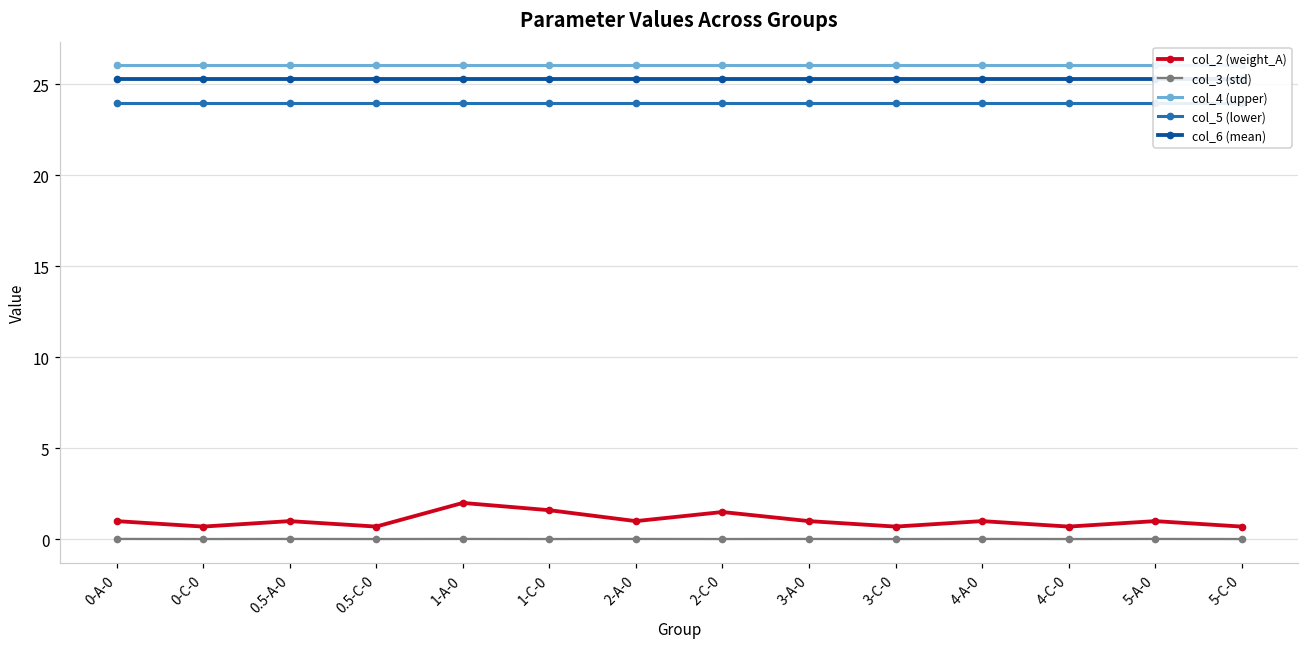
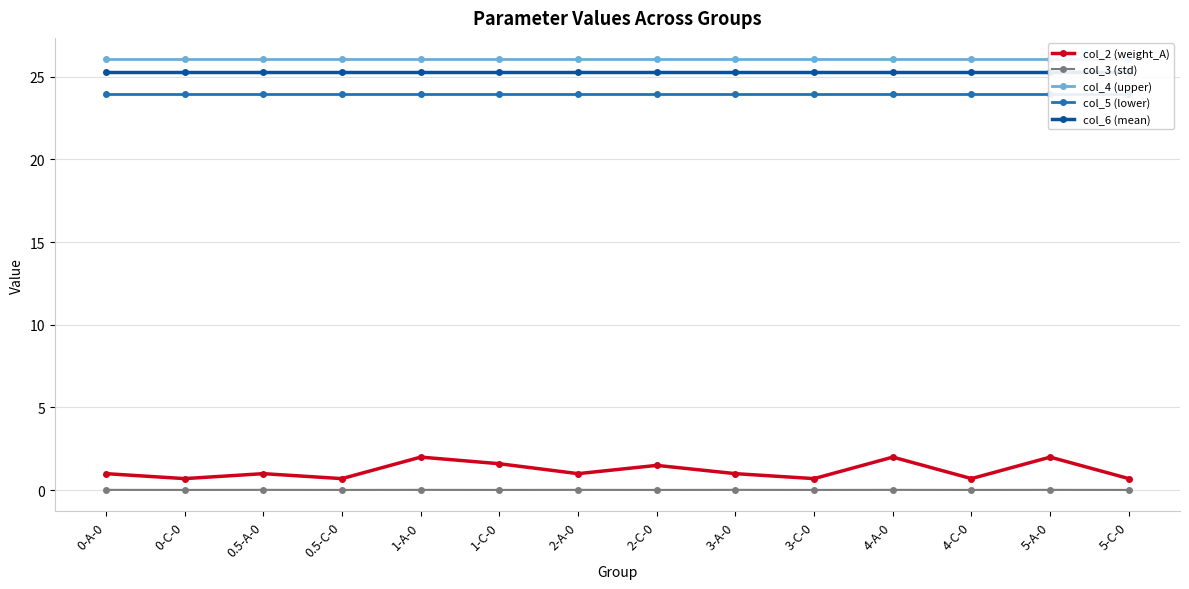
  {
    "col_2 (weight_A)": {
      "0-A-0": 1,
      "0-C-0": 0.7,
      "0.5-A-0": 1,
      "0.5-C-0": 0.7,
      "1-A-0": 2,
      "1-C-0": 1.6,
      "2-A-0": 1,
      "2-C-0": 1.5,
      "3-A-0": 1,
      "3-C-0": 0.7,
-     "4-A-0": 1,
+     "4-A-0": 2,
      "4-C-0": 0.7,
-     "5-A-0": 1,
+     "5-A-0": 2,
      "5-C-0": 0.7
    },
    "col_3 (std)": {
      "0-A-0": 0,
      "0-C-0": 0,
      "0.5-A-0": 0,
      "0.5-C-0": 0,
      "1-A-0": 0,
      "1-C-0": 0,
      "2-A-0": 0,
      "2-C-0": 0,
      "3-A-0": 0,
      "3-C-0": 0,
      "4-A-0": 0,
      "4-C-0": 0,
      "5-A-0": 0,
      "5-C-0": 0
    },
    "col_4 (upper)": {
      "0-A-0": 26,
      "0-C-0": 26,
      "0.5-A-0": 26,
      "0.5-C-0": 26,
      "1-A-0": 26,
      "1-C-0": 26,
      "2-A-0": 26,
      "2-C-0": 26,
      "3-A-0": 26,
      "3-C-0": 26,
      "4-A-0": 26,
      "4-C-0": 26
    }
  }
